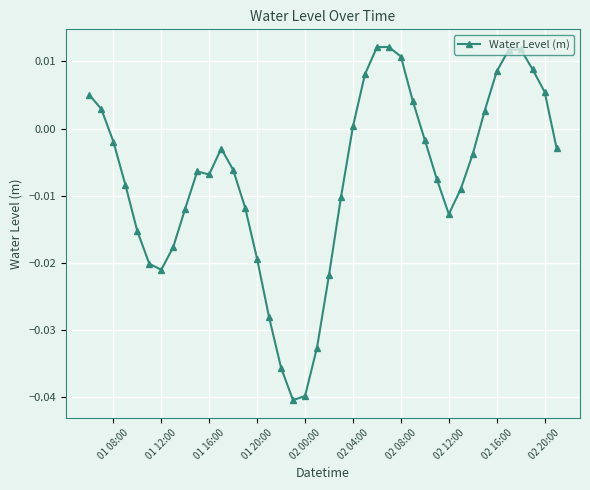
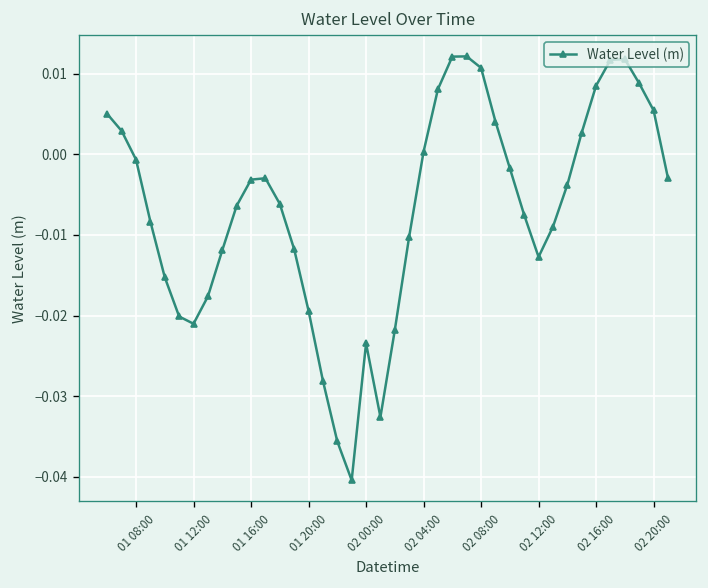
  {
-   "01 08:00": -0.002,
+   "01 08:00": -0.001,
    "01 12:00": -0.021,
-   "01 16:00": -0.007,
+   "01 16:00": -0.003,
    "01 20:00": -0.019,
-   "02 00:00": -0.040,
+   "02 00:00": -0.023,
    "02 04:00": 0.000,
    "02 08:00": 0.011,
    "02 12:00": -0.013,
    "02 16:00": 0.008,
    "02 20:00": 0.005
  }
